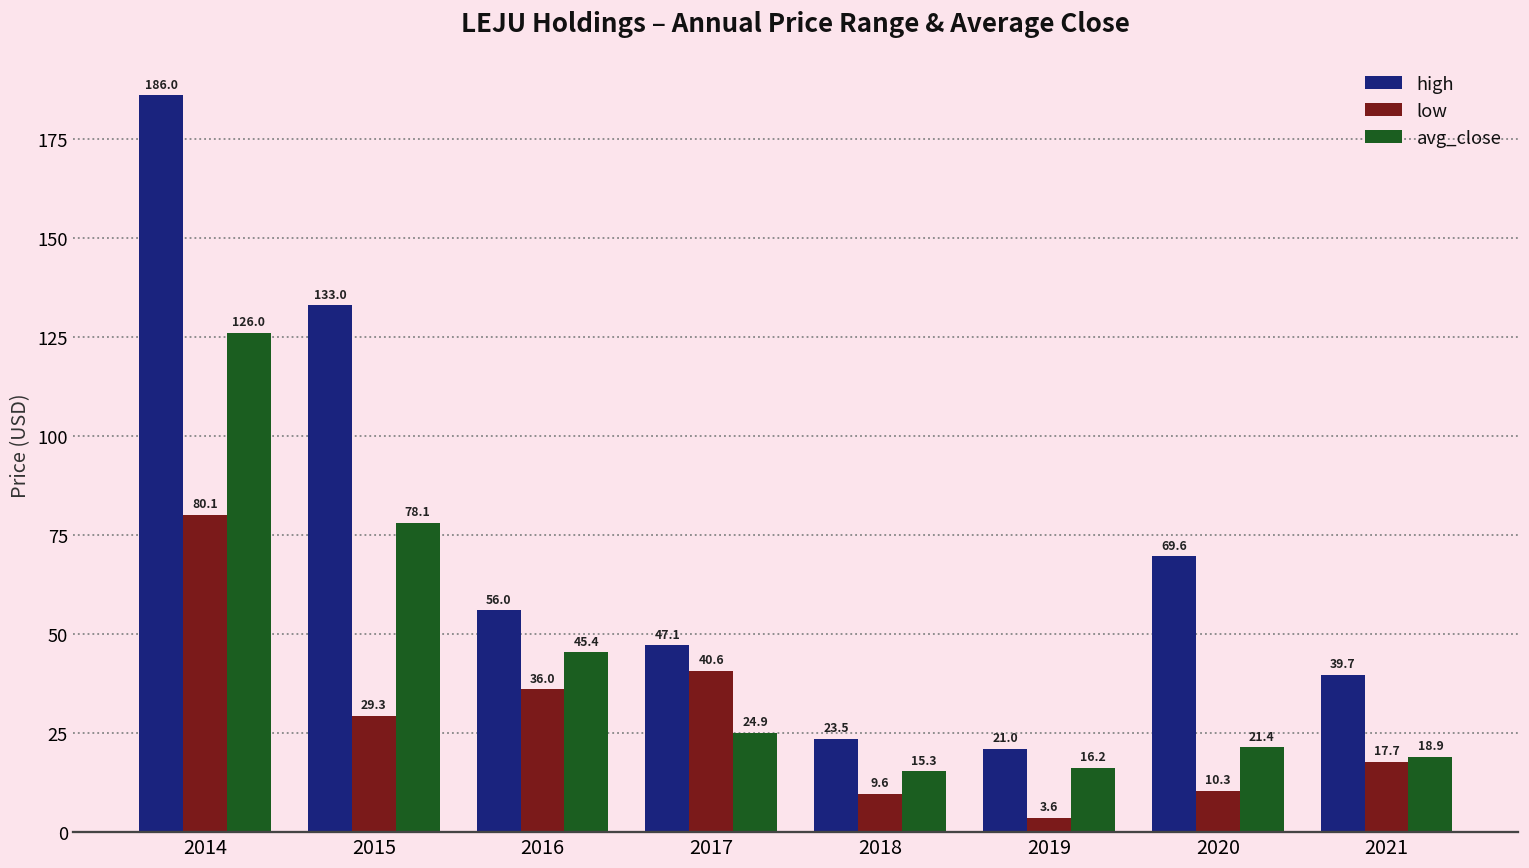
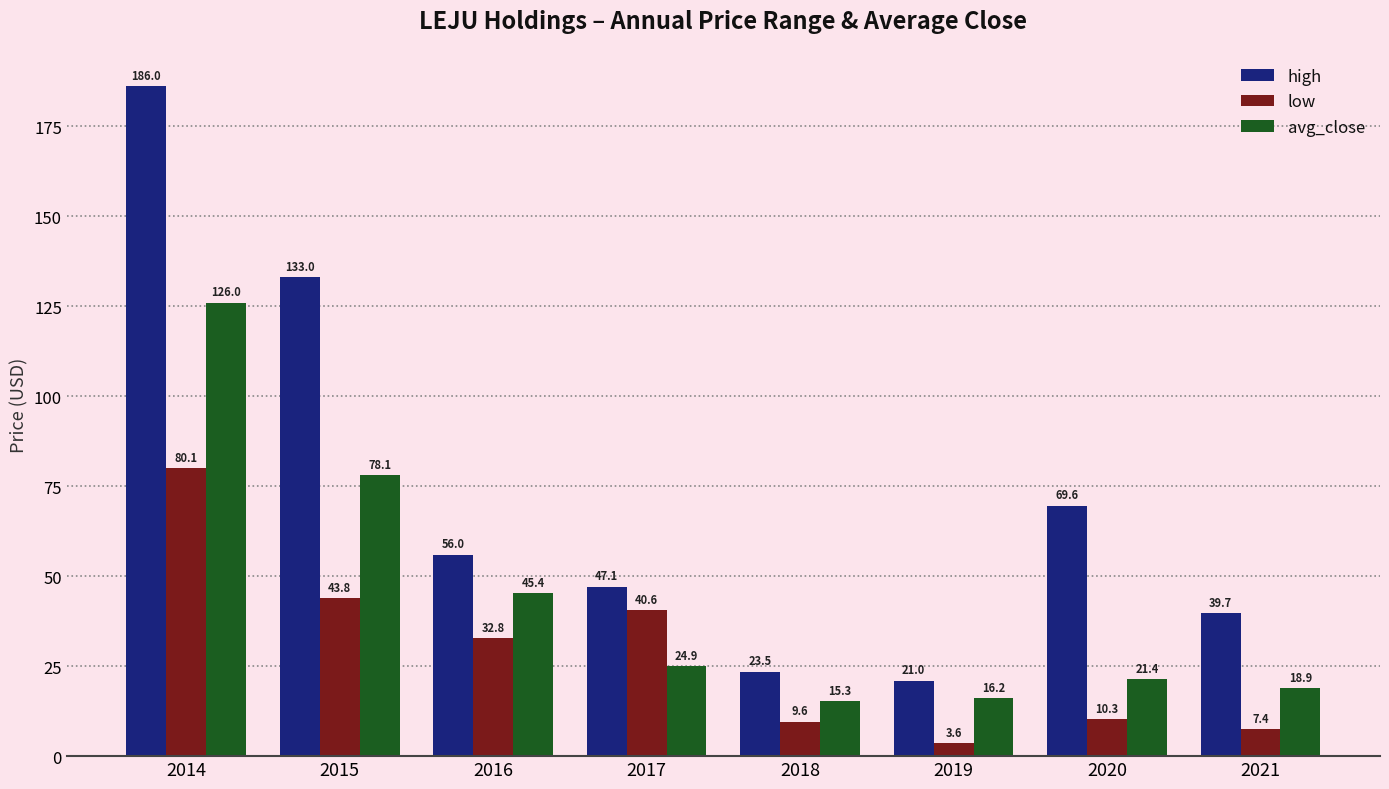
  {
    "high": {
      "2014": 186.0,
      "2015": 133.0,
      "2016": 56.0,
      "2017": 47.1,
      "2018": 23.5,
      "2019": 21.0,
      "2020": 69.6,
      "2021": 39.7
    },
    "low": {
      "2014": 80.1,
-     "2015": 29.3,
-     "2016": 36.0,
+     "2015": 43.8,
+     "2016": 32.8,
      "2017": 40.6,
      "2018": 9.6,
      "2019": 3.6,
      "2020": 10.3,
-     "2021": 17.7
+     "2021": 7.4
    },
    "avg_close": {
      "2014": 126.0,
      "2015": 78.1,
      "2016": 45.4,
      "2017": 24.9,
      "2018": 15.3,
      "2019": 16.2,
      "2020": 21.4,
      "2021": 18.9
    }
  }
